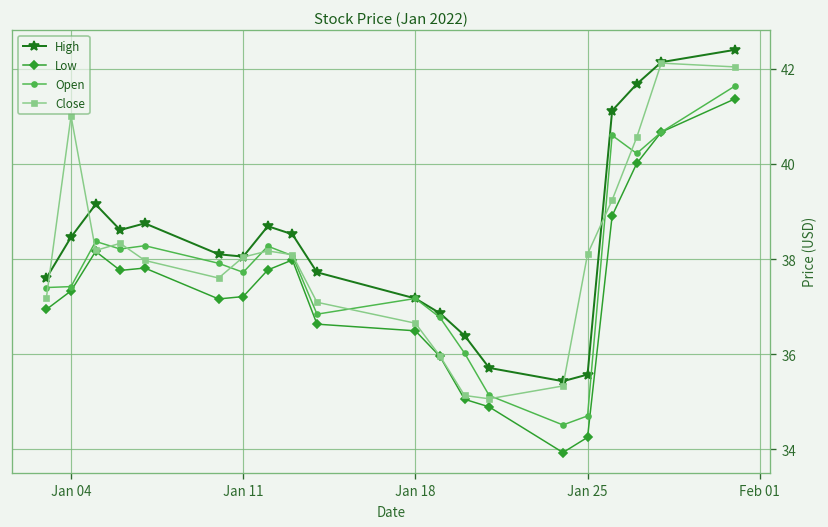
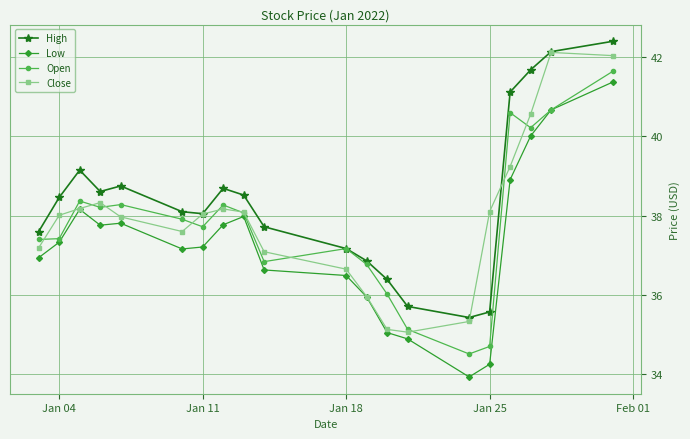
  {
    "Close": {
-     "Jan 04": 41.0,
+     "Jan 04": 38.0,
      "Jan 18": 36.7,
      "Jan 25": 38.1
    }
  }
